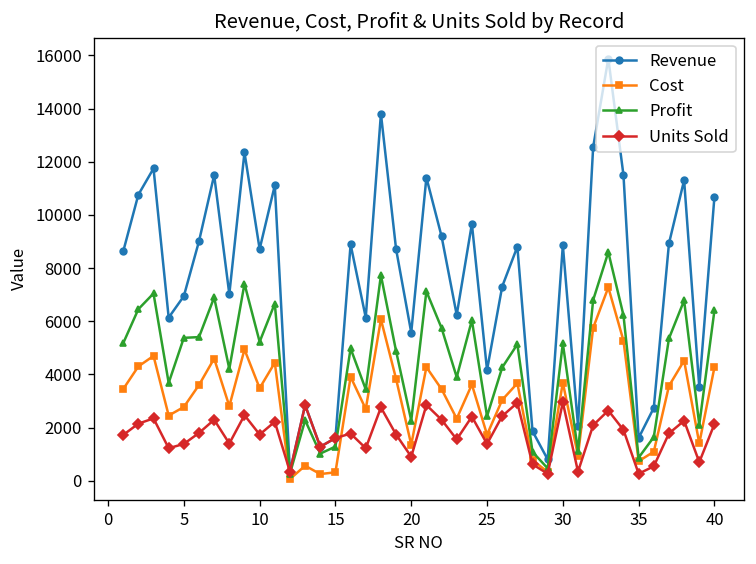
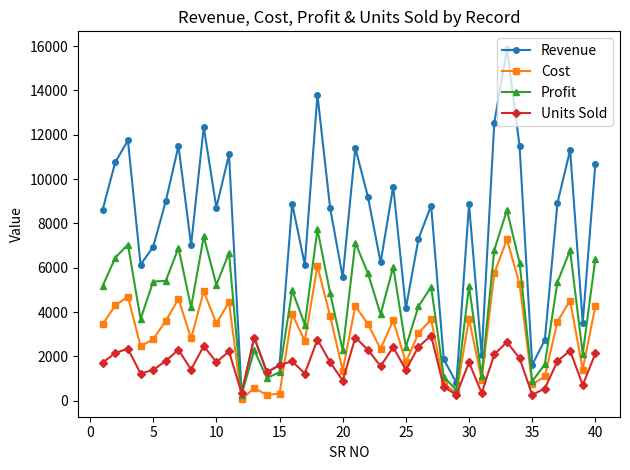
  {
    "Revenue": {
      "5": 6900,
      "10": 8700,
      "20": 5600,
      "25": 4200,
      "30": 8900,
      "35": 1600,
      "40": 10700
    },
    "Cost": {
      "5": 2800,
      "10": 3500,
      "15": 300,
      "20": 1400,
      "25": 1700,
      "30": 3700,
      "35": 700,
      "40": 4300
    },
    "Profit": {
      "5": 5400,
      "10": 5200,
      "15": 1300,
      "20": 2300,
      "25": 2400,
      "30": 5200,
      "35": 900,
      "40": 6400
    },
    "Units Sold": {
      "5": 1400,
      "10": 1700,
      "20": 900,
      "25": 1400,
-     "30": 3000,
+     "30": 1700,
      "35": 300,
      "40": 2100
    }
  }
